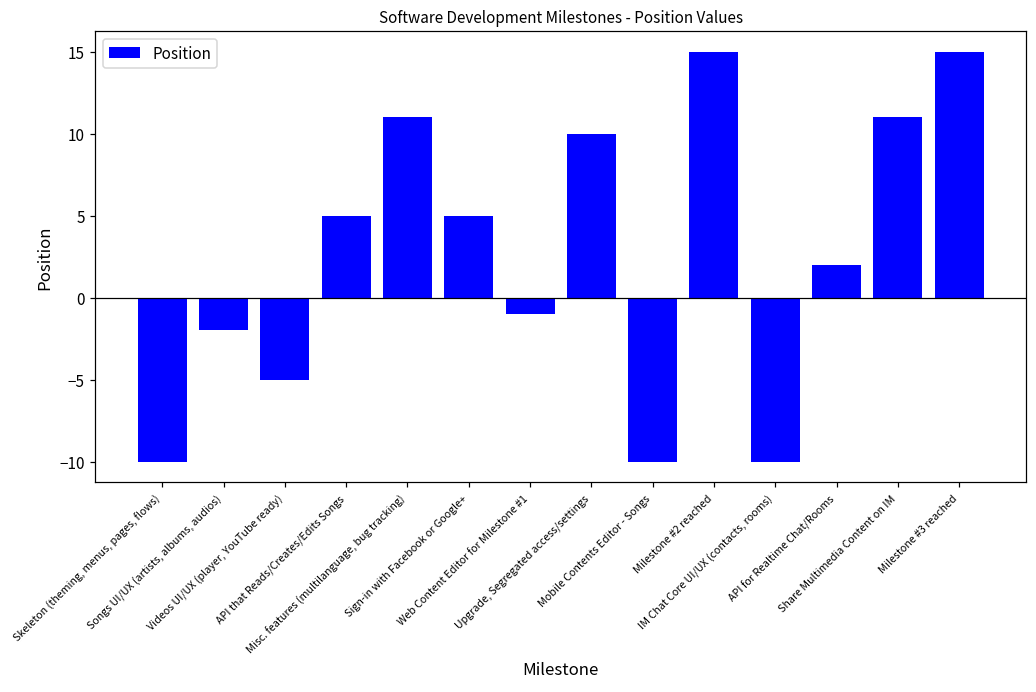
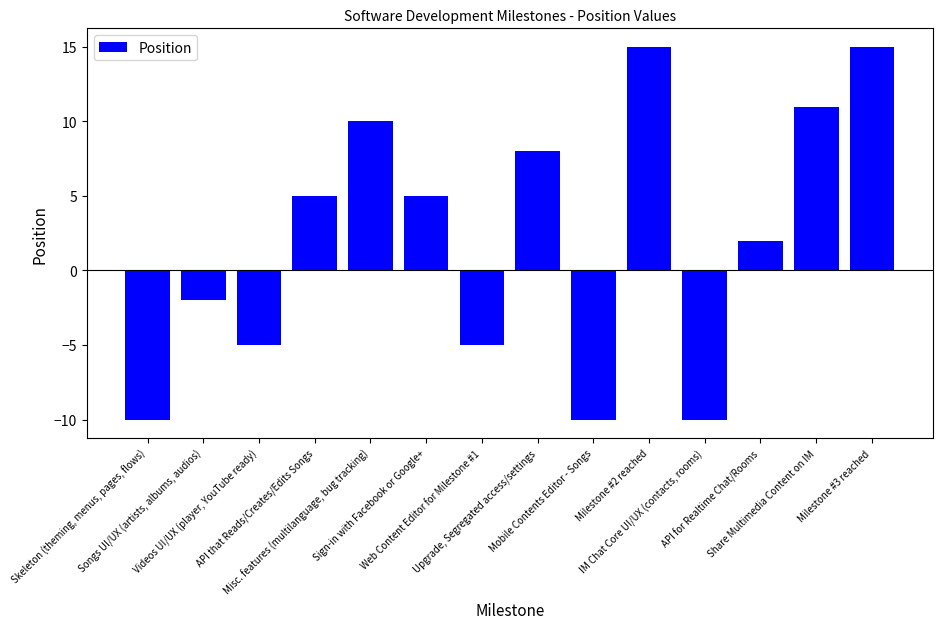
  {
    "Skeleton (theming, menus, pages, flows)": -10,
    "Songs UI/UX (artists, albums, audios)": -2,
    "Videos UI/UX (player, YouTube ready)": -5,
    "API that Reads/Creates/Edits Songs": 5,
-   "Misc. features (multilanguage, bug tracking)": 11,
+   "Misc. features (multilanguage, bug tracking)": 10,
    "Sign-in with Facebook or Google+": 5,
-   "Web Content Editor for Milestone #1": -1,
-   "Upgrade, Segregated access/settings": 10,
+   "Web Content Editor for Milestone #1": -5,
+   "Upgrade, Segregated access/settings": 8,
    "Mobile Contents Editor - Songs": -10,
    "Milestone #2 reached": 15,
    "IM Chat Core UI/UX (contacts, rooms)": -10,
    "API for Realtime Chat/Rooms": 2,
    "Share Multimedia Content on IM": 11,
    "Milestone #3 reached": 15
  }
